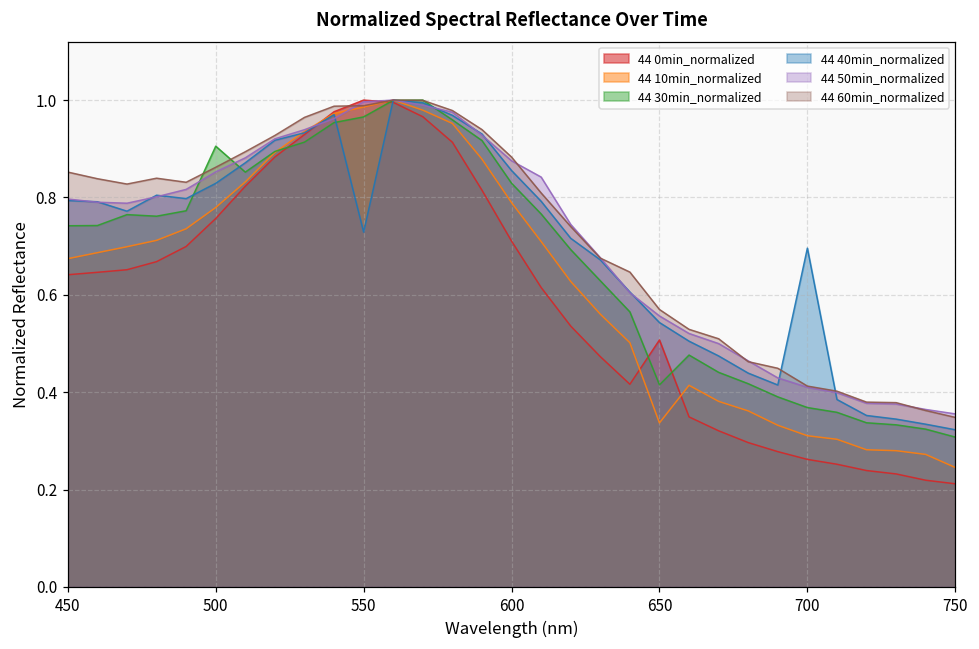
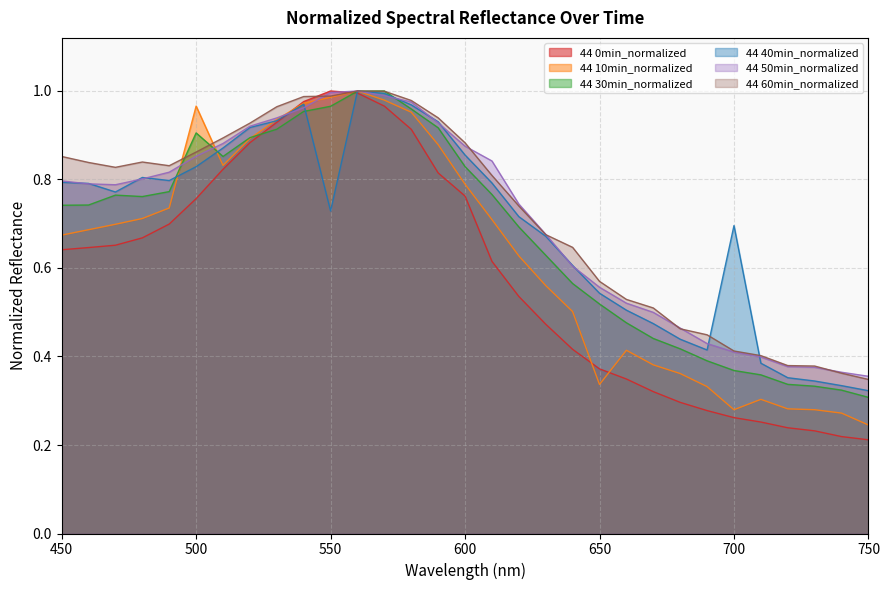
  {
    "44 0min_normalized": {
      "450": 0.64,
      "500": 0.76,
-     "600": 0.71,
-     "650": 0.51,
+     "600": 0.76,
+     "650": 0.37,
      "700": 0.26,
      "750": 0.21
    },
    "44 10min_normalized": {
      "450": 0.67,
-     "500": 0.78,
+     "500": 0.97,
      "600": 0.79,
      "650": 0.34,
-     "700": 0.31,
+     "700": 0.28,
      "750": 0.25
    },
    "44 30min_normalized": {
      "450": 0.74,
      "500": 0.91,
      "550": 0.97,
      "600": 0.83,
-     "650": 0.42,
+     "650": 0.52,
      "700": 0.37,
      "750": 0.31
    },
    "44 40min_normalized": {
      "500": 0.83,
      "550": 0.73,
      "600": 0.86,
      "650": 0.54,
      "700": 0.70,
      "750": 0.32
    }
  }
